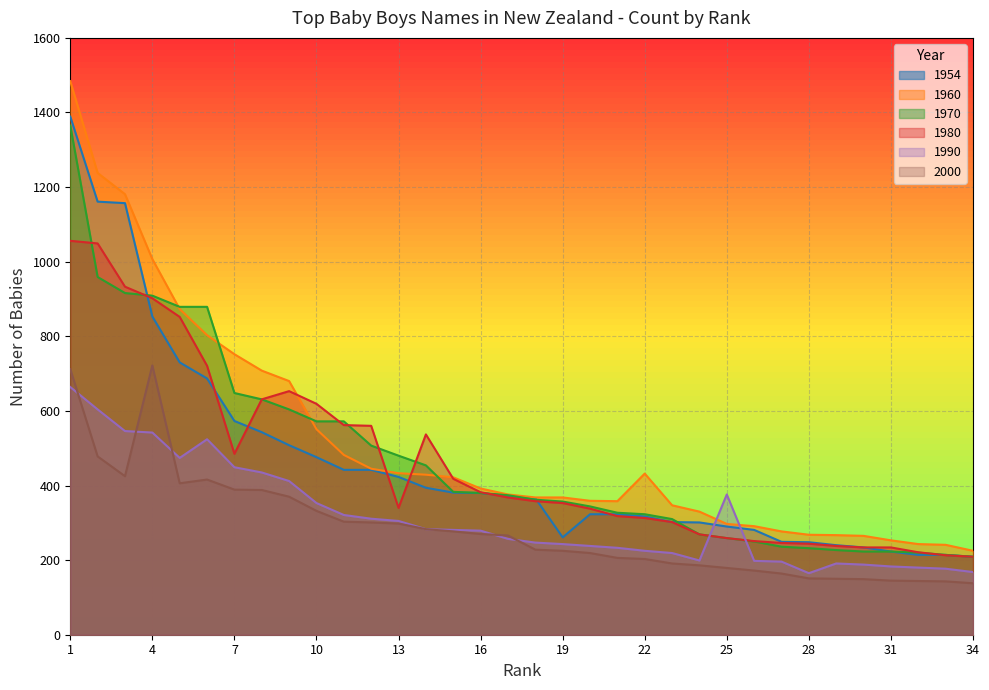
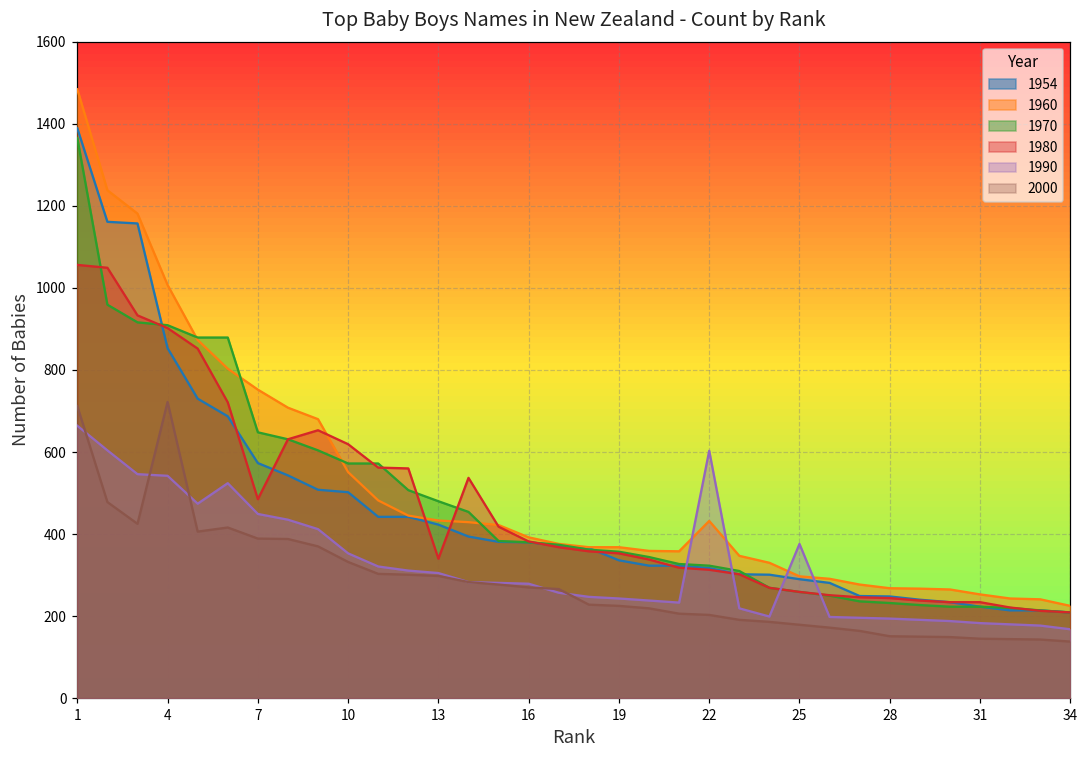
  {
    "1954": {
      "1": 1390,
      "4": 850,
      "7": 570,
-     "10": 480,
+     "10": 500,
      "13": 420,
-     "19": 260,
+     "19": 340,
      "25": 290
    },
    "1960": {
      "1": 1480,
      "4": 1010,
      "7": 750,
      "10": 550,
      "13": 430,
      "16": 390,
      "19": 370,
      "22": 430,
      "25": 300,
      "28": 270,
      "31": 250,
      "34": 230
    },
    "1970": {
      "1": 1370,
      "4": 910,
      "7": 650,
      "10": 570,
      "13": 480,
      "28": 230
    },
    "1980": {
      "1": 1060,
      "4": 900,
      "7": 490,
      "10": 620,
      "13": 340,
      "31": 230
    },
    "1990": {
      "1": 660,
      "4": 540,
      "7": 450,
      "10": 350,
      "13": 310,
      "16": 280,
      "19": 240,
-     "22": 230,
+     "22": 600,
      "25": 380,
-     "28": 170,
+     "28": 190,
      "31": 180,
      "34": 170
    },
    "2000": {
      "1": 710,
      "4": 720,
      "7": 390,
      "10": 330,
      "13": 300,
      "16": 270,
      "19": 230,
      "22": 200,
      "25": 180,
      "28": 150,
      "31": 150,
      "34": 140
    }
  }
